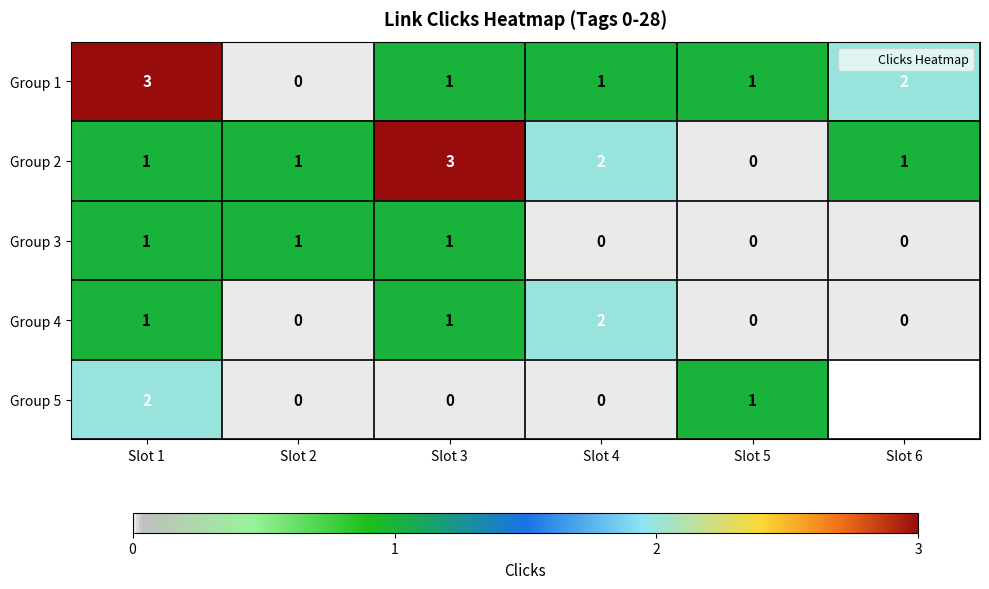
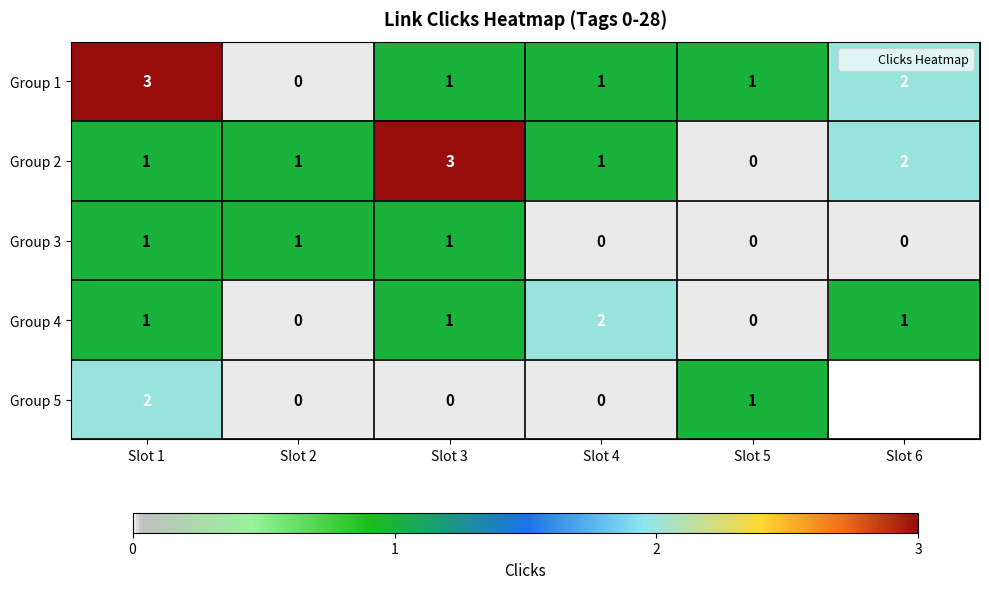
  {
    "Group 1": {
      "Slot 1": 3,
      "Slot 2": 0,
      "Slot 3": 1,
      "Slot 4": 1,
      "Slot 5": 1,
      "Slot 6": 2
    },
    "Group 2": {
      "Slot 1": 1,
      "Slot 2": 1,
      "Slot 3": 3,
-     "Slot 4": 2,
+     "Slot 4": 1,
      "Slot 5": 0,
-     "Slot 6": 1
+     "Slot 6": 2
    },
    "Group 3": {
      "Slot 1": 1,
      "Slot 2": 1,
      "Slot 3": 1,
      "Slot 4": 0,
      "Slot 5": 0,
      "Slot 6": 0
    },
    "Group 4": {
      "Slot 1": 1,
      "Slot 2": 0,
      "Slot 3": 1,
      "Slot 4": 2,
      "Slot 5": 0,
-     "Slot 6": 0
+     "Slot 6": 1
    },
    "Group 5": {
      "Slot 1": 2,
      "Slot 2": 0,
      "Slot 3": 0,
      "Slot 4": 0,
      "Slot 5": 1
    }
  }
